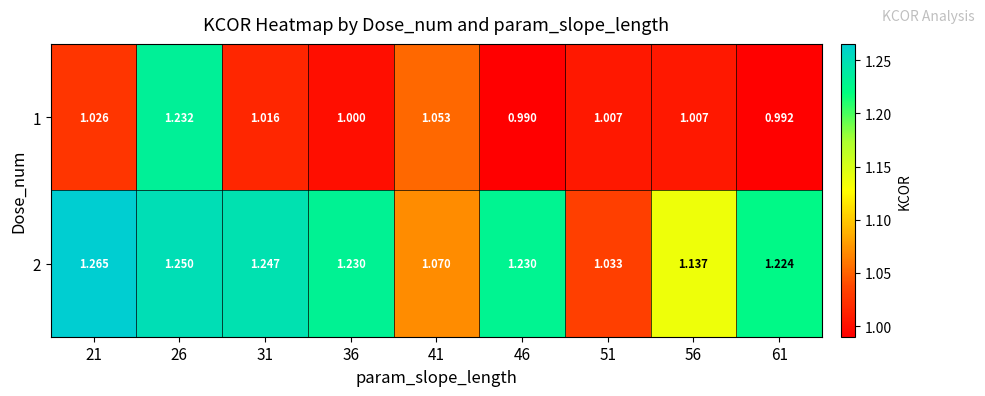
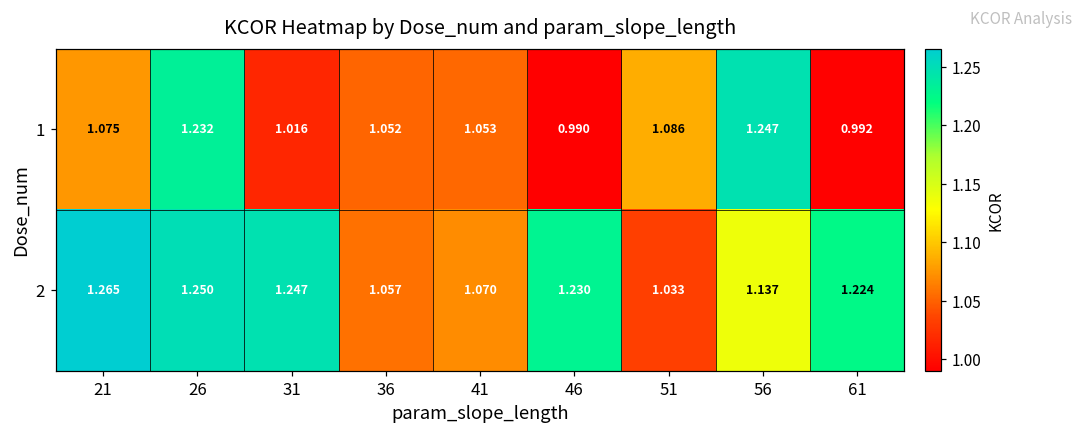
  {
    "1": {
-     "21": 1.026,
+     "21": 1.075,
      "26": 1.232,
      "31": 1.016,
-     "36": 1.000,
+     "36": 1.052,
      "41": 1.053,
      "46": 0.990,
-     "51": 1.007,
-     "56": 1.007,
+     "51": 1.086,
+     "56": 1.247,
      "61": 0.992
    },
    "2": {
      "21": 1.265,
      "26": 1.250,
      "31": 1.247,
-     "36": 1.230,
+     "36": 1.057,
      "41": 1.070,
      "46": 1.230,
      "51": 1.033,
      "56": 1.137,
      "61": 1.224
    }
  }
